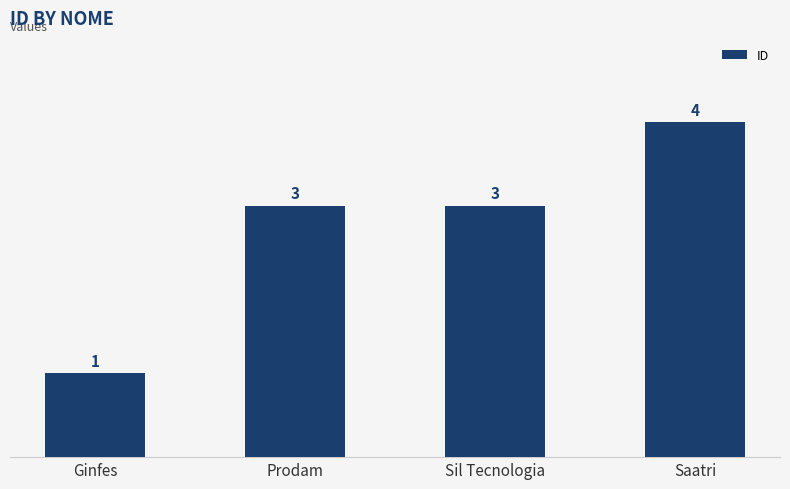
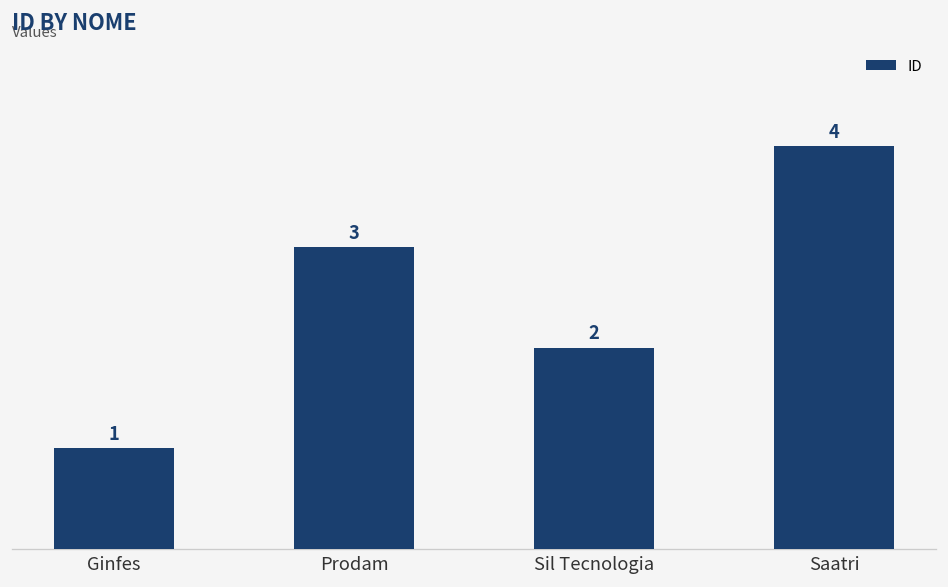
  {
    "Ginfes": 1,
    "Prodam": 3,
-   "Sil Tecnologia": 3,
+   "Sil Tecnologia": 2,
    "Saatri": 4
  }
